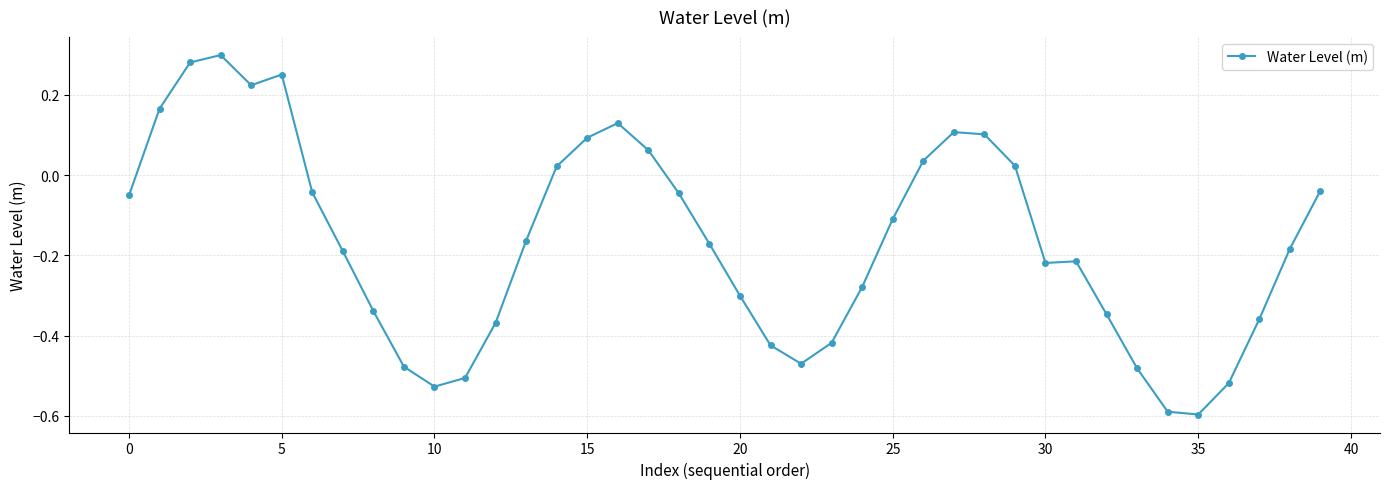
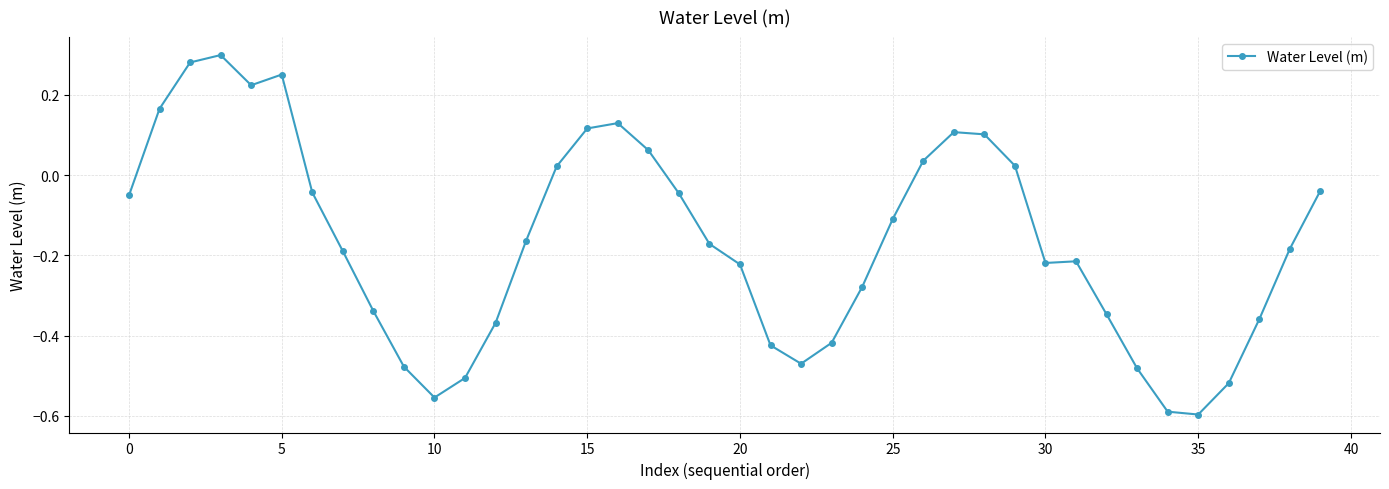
  {
    "0": -0.05,
    "5": 0.25,
-   "10": -0.53,
-   "15": 0.09,
-   "20": -0.30,
+   "10": -0.55,
+   "15": 0.12,
+   "20": -0.22,
    "25": -0.11,
    "30": -0.22,
    "35": -0.60
  }
